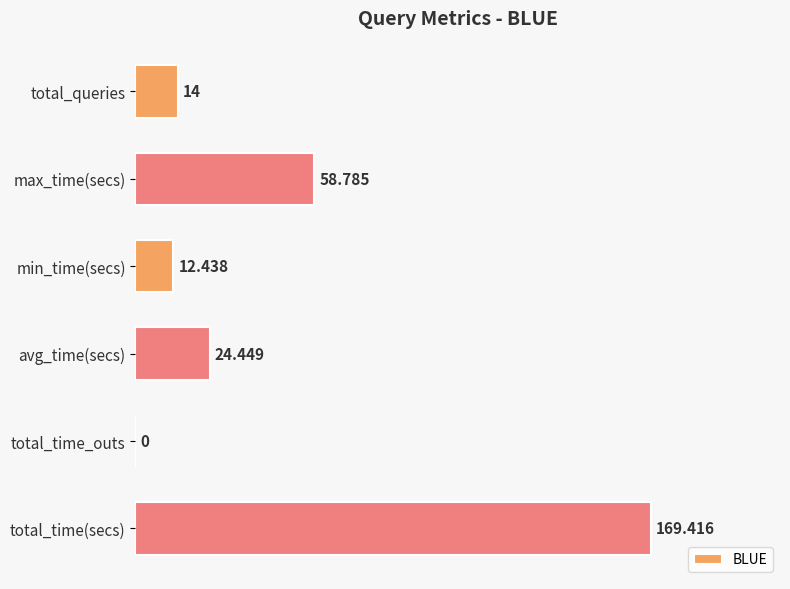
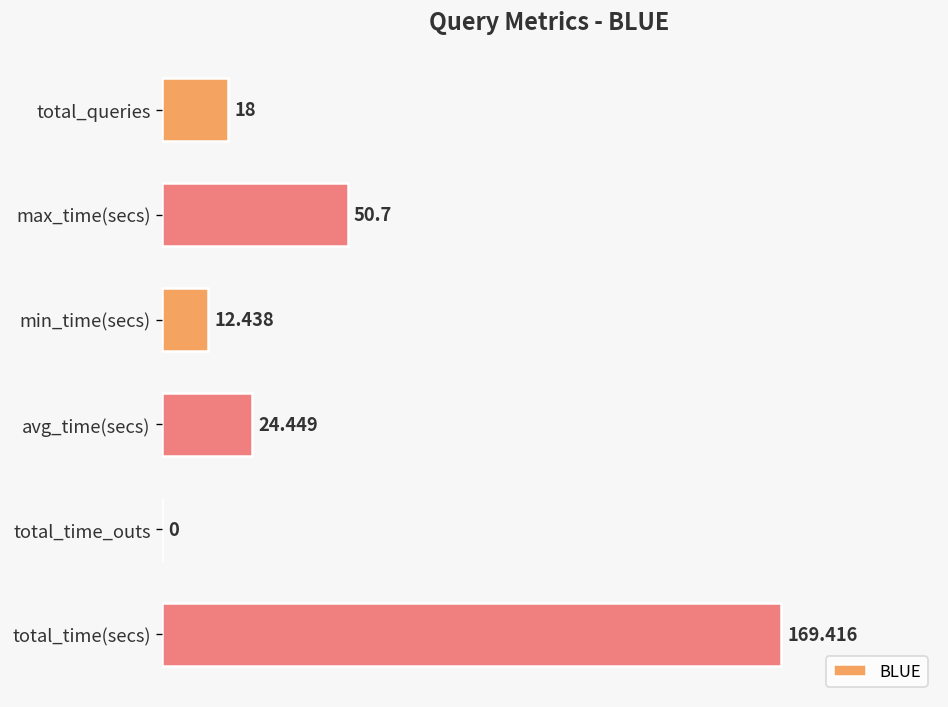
  {
-   "total_queries": 14,
-   "max_time(secs)": 58.785,
+   "total_queries": 18,
+   "max_time(secs)": 50.7,
    "min_time(secs)": 12.438,
    "avg_time(secs)": 24.449,
    "total_time_outs": 0,
    "total_time(secs)": 169.416
  }
